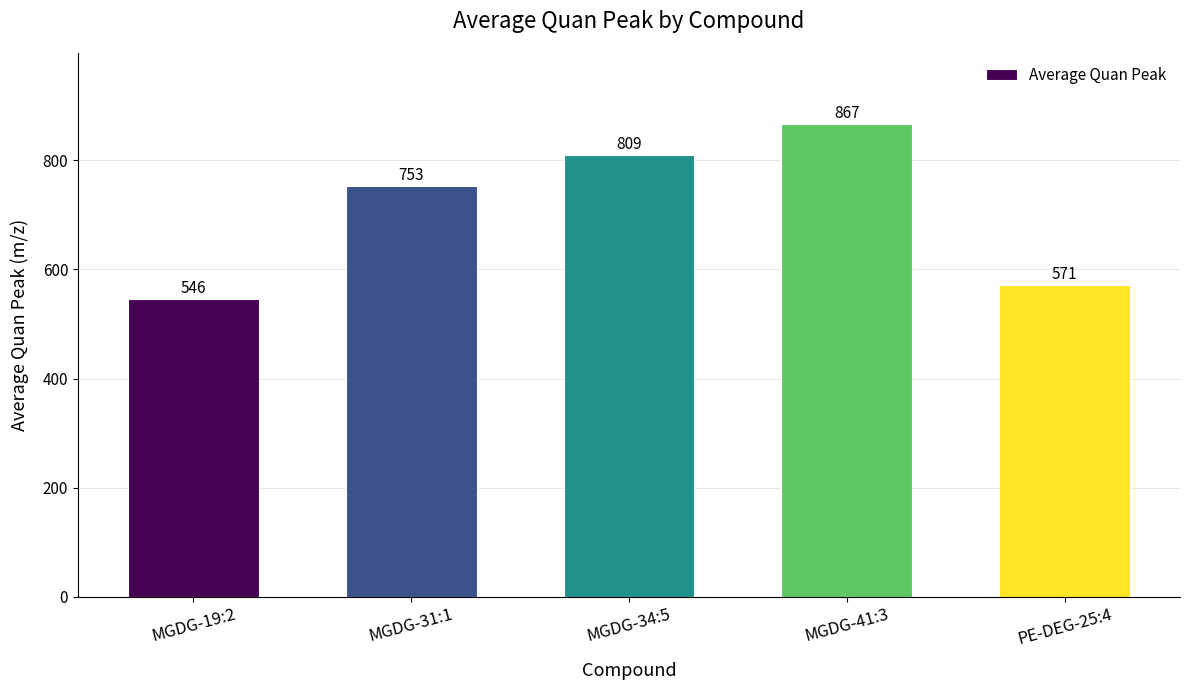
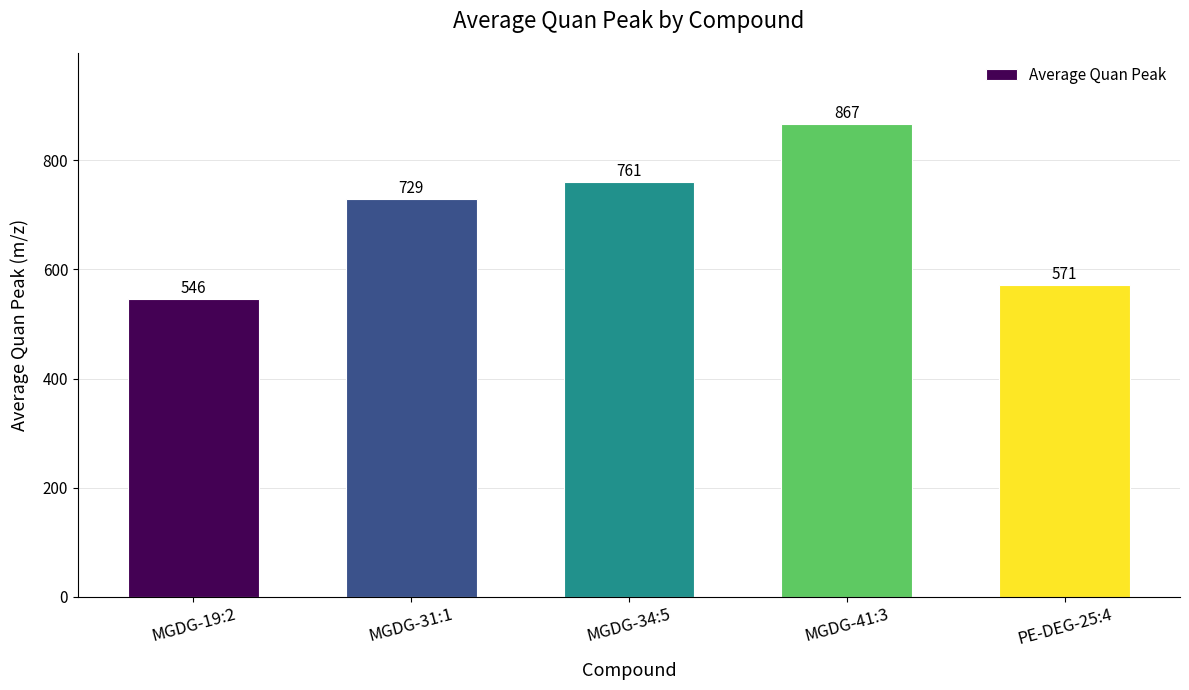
  {
    "MGDG-19:2": 546,
-   "MGDG-31:1": 753,
-   "MGDG-34:5": 809,
+   "MGDG-31:1": 729,
+   "MGDG-34:5": 761,
    "MGDG-41:3": 867,
    "PE-DEG-25:4": 571
  }
